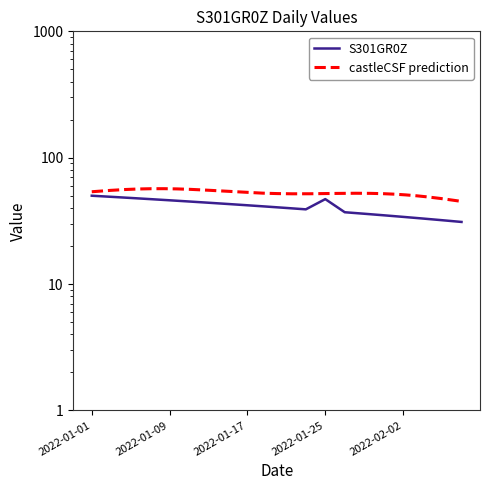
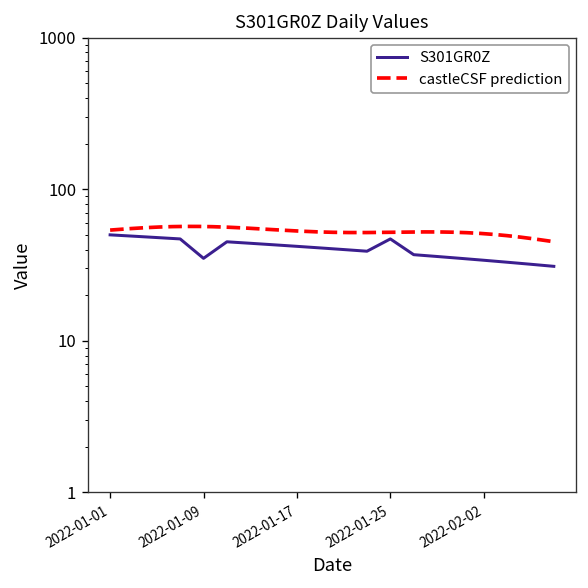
  {
    "S301GR0Z": {
      "2022-01-01": 50,
-     "2022-01-09": 46,
+     "2022-01-09": 35,
      "2022-01-17": 42,
      "2022-01-25": 47,
      "2022-02-02": 34
    },
    "castleCSF prediction": {
      "2022-01-01": 54
    }
  }
